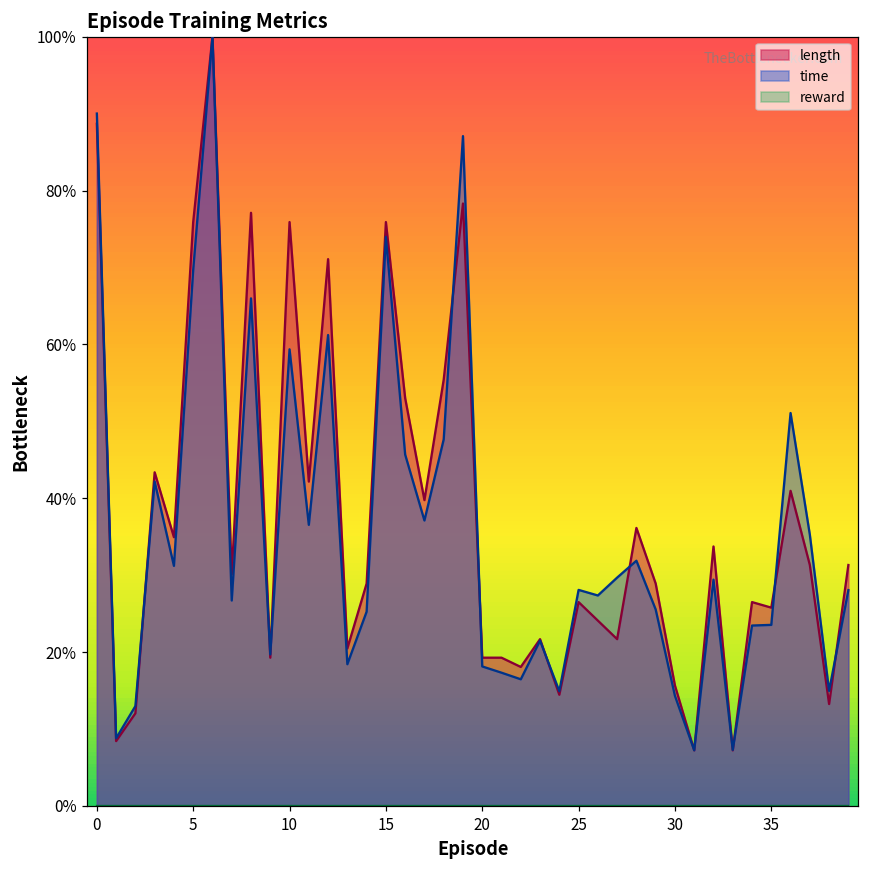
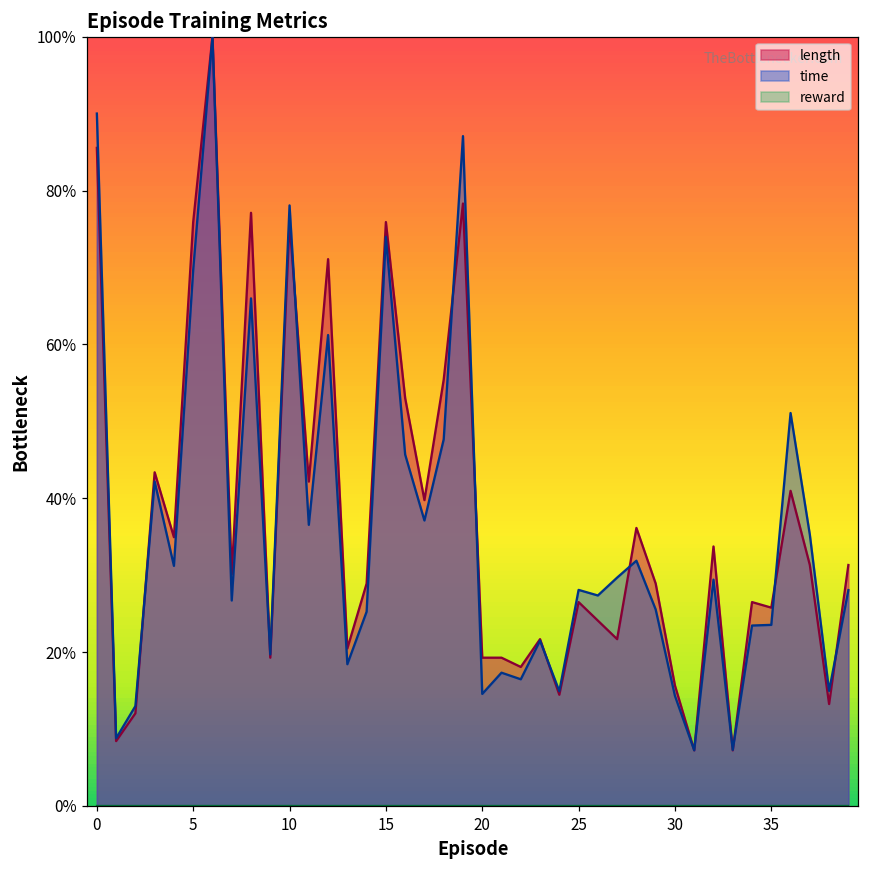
  {
    "length": {
-     "0": "89%",
+     "0": "86%",
      "5": "76%",
      "10": "76%",
      "15": "76%",
      "20": "19%",
      "25": "27%",
      "30": "16%",
      "35": "26%"
    },
    "time": {
      "0": "90%",
      "5": "70%",
-     "10": "59%",
+     "10": "78%",
      "15": "74%",
-     "20": "18%",
+     "20": "15%",
      "25": "28%",
      "30": "14%",
      "35": "24%"
    },
    "reward": {
      "0": "0%",
      "5": "0%",
      "10": "0%",
      "15": "0%",
      "20": "0%",
      "25": "0%",
      "30": "0%",
      "35": "0%"
    }
  }
